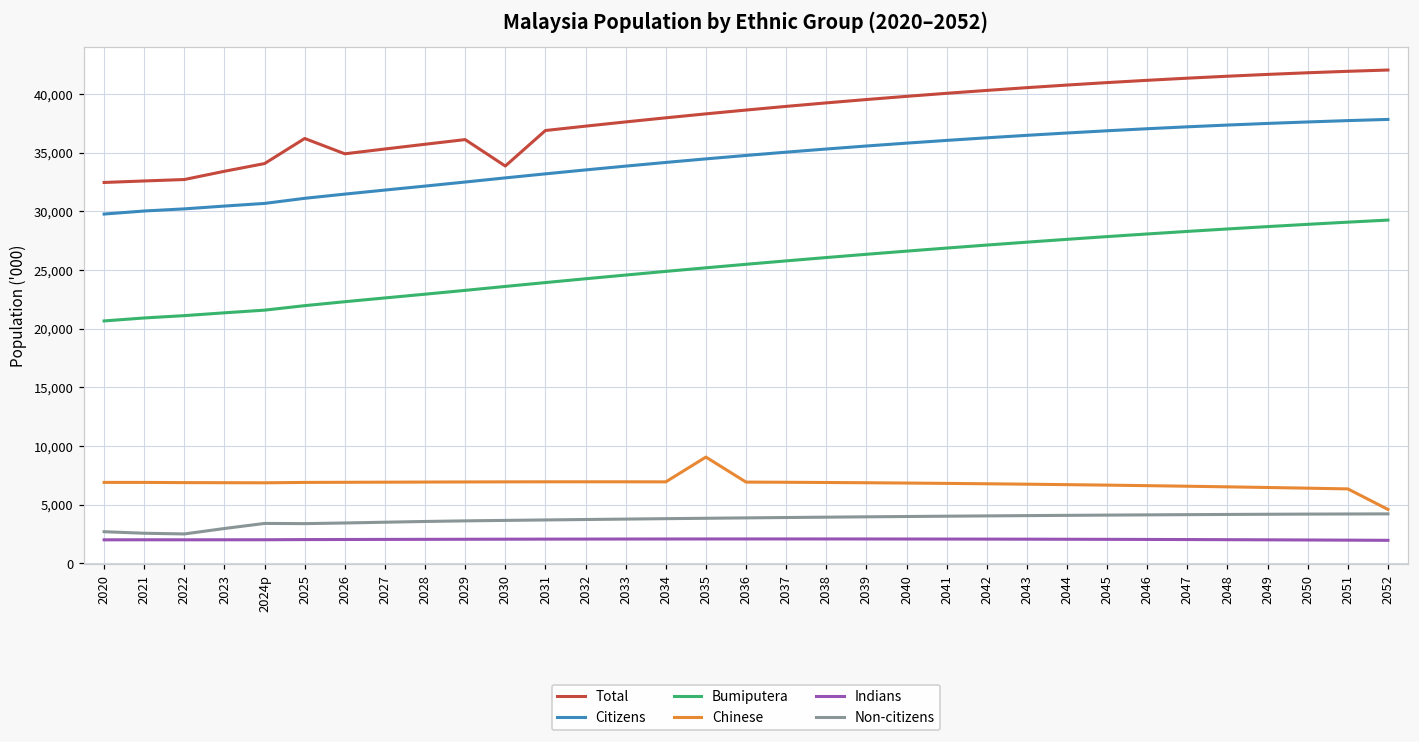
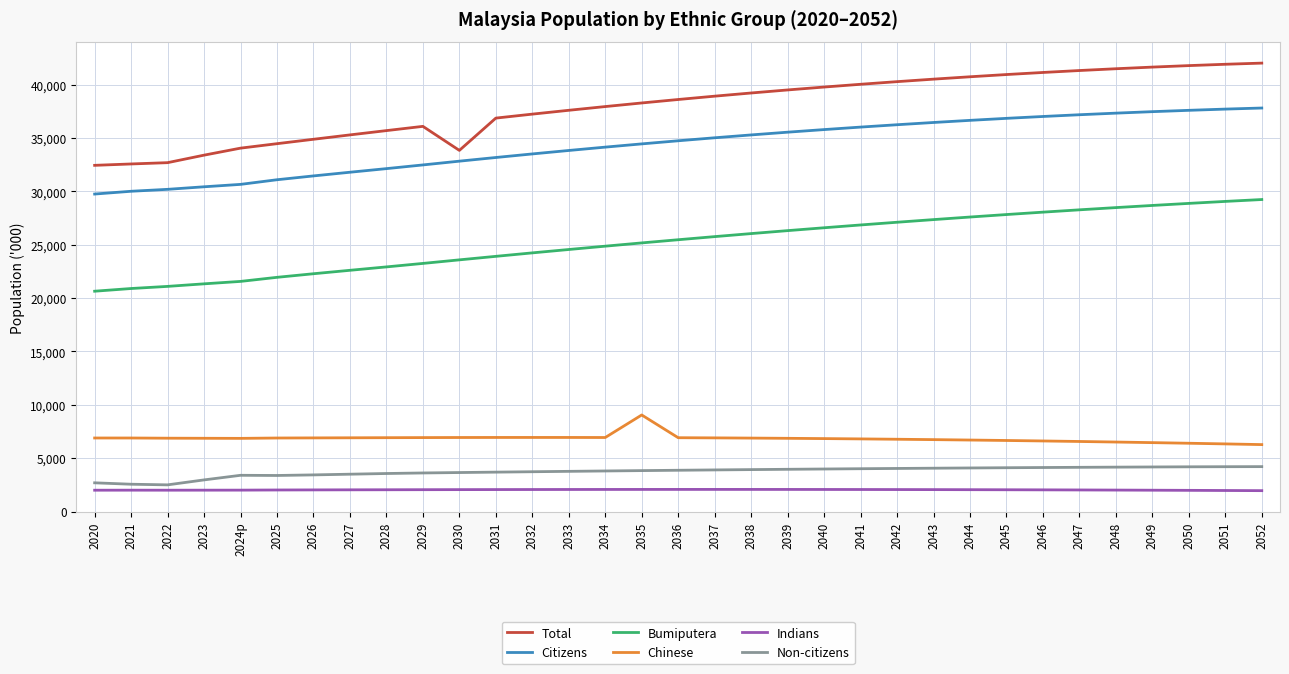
  {
    "Total": {
      "2020": "32,400",
      "2021": "32,600",
      "2022": "32,700",
      "2023": "33,400",
      "2024p": "34,100",
-     "2025": "36,200",
+     "2025": "34,500",
      "2026": "34,900",
      "2027": "35,300",
      "2028": "35,700",
      "2029": "36,100",
      "2030": "33,800",
      "2031": "36,900",
      "2032": "37,200",
      "2033": "37,600",
      "2034": "38,000",
      "2035": "38,300",
      "2036": "38,600",
      "2037": "38,900",
      "2038": "39,200",
      "2039": "39,500",
      "2040": "39,800",
      "2041": "40,000",
      "2042": "40,300",
      "2043": "40,500",
      "2044": "40,700",
      "2045": "41,000",
      "2046": "41,200",
      "2047": "41,300",
      "2048": "41,500",
      "2049": "41,700",
      "2050": "41,800",
      "2051": "41,900",
      "2052": "42,000"
    },
    "Citizens": {
      "2020": "29,800",
      "2021": "30,000",
      "2022": "30,200",
      "2023": "30,400",
      "2024p": "30,700",
      "2025": "31,100",
      "2026": "31,500",
      "2027": "31,800",
      "2028": "32,100",
      "2029": "32,500",
      "2030": "32,800",
      "2031": "33,200",
      "2032": "33,500",
      "2033": "33,800",
      "2034": "34,200",
      "2035": "34,500",
      "2036": "34,700",
      "2037": "35,000",
      "2038": "35,300",
      "2039": "35,600",
      "2040": "35,800",
      "2041": "36,000",
      "2042": "36,300",
      "2043": "36,500",
      "2044": "36,700",
      "2045": "36,900",
      "2046": "37,000",
      "2047": "37,200",
      "2048": "37,300",
      "2049": "37,500",
      "2050": "37,600",
      "2051": "37,700",
      "2052": "37,800"
    },
    "Bumiputera": {
      "2020": "20,600",
      "2021": "20,900",
      "2022": "21,100",
      "2023": "21,300",
      "2024p": "21,600",
      "2025": "22,000",
      "2026": "22,300",
      "2027": "22,600",
      "2028": "22,900",
      "2029": "23,300",
      "2030": "23,600",
      "2031": "23,900",
      "2032": "24,200",
      "2033": "24,600",
      "2034": "24,900",
      "2035": "25,200",
      "2036": "25,500",
      "2037": "25,800",
      "2038": "26,100",
      "2039": "26,300",
      "2040": "26,600",
      "2041": "26,900",
      "2042": "27,100",
      "2043": "27,400",
      "2044": "27,600",
      "2045": "27,800",
      "2046": "28,100",
      "2047": "28,300",
      "2048": "28,500",
      "2049": "28,700",
      "2050": "28,900",
      "2051": "29,100",
      "2052": "29,200"
    },
    "Chinese": {
      "2020": "6,900",
      "2021": "6,900",
      "2022": "6,900",
      "2023": "6,900",
      "2024p": "6,900",
      "2025": "6,900",
      "2026": "6,900",
      "2027": "6,900",
      "2028": "6,900",
      "2029": "6,900",
      "2030": "6,900",
      "2031": "6,900",
      "2032": "6,900",
      "2033": "6,900",
      "2034": "6,900",
      "2035": "9,100",
      "2036": "6,900",
      "2037": "6,900",
      "2038": "6,900",
      "2039": "6,900",
      "2040": "6,800",
      "2041": "6,800",
      "2042": "6,800",
      "2043": "6,700",
      "2044": "6,700",
      "2045": "6,700",
      "2046": "6,600",
      "2047": "6,600",
      "2048": "6,500",
      "2049": "6,500",
      "2050": "6,400",
      "2051": "6,300",
-     "2052": "4,600"
+     "2052": "6,300"
    },
    "Indians": {
      "2020": "2,000",
      "2021": "2,000",
      "2022": "2,000",
      "2023": "2,000",
      "2024p": "2,000",
      "2025": "2,000",
      "2026": "2,000",
      "2027": "2,000",
      "2028": "2,000",
      "2029": "2,000",
      "2030": "2,100",
      "2031": "2,100",
      "2032": "2,100",
      "2033": "2,100",
      "2034": "2,100",
      "2035": "2,100",
      "2036": "2,100",
      "2037": "2,100",
      "2038": "2,100",
      "2039": "2,100",
      "2040": "2,100",
      "2041": "2,100",
      "2042": "2,100",
      "2043": "2,100",
      "2044": "2,000",
      "2045": "2,000",
      "2046": "2,000",
      "2047": "2,000",
      "2048": "2,000",
      "2049": "2,000",
      "2050": "2,000",
      "2051": "2,000",
      "2052": "2,000"
    },
    "Non-citizens": {
      "2020": "2,700",
      "2021": "2,600",
      "2022": "2,500",
      "2023": "3,000",
      "2024p": "3,400",
      "2025": "3,400",
      "2026": "3,400",
      "2027": "3,500",
      "2028": "3,600",
      "2029": "3,600",
      "2030": "3,700",
      "2031": "3,700",
      "2032": "3,700",
      "2033": "3,800",
      "2034": "3,800",
      "2035": "3,800",
      "2036": "3,900",
      "2037": "3,900",
      "2038": "3,900",
      "2039": "4,000",
      "2040": "4,000",
      "2041": "4,000",
      "2042": "4,000",
      "2043": "4,100",
      "2044": "4,100",
      "2045": "4,100",
      "2046": "4,100",
      "2047": "4,100",
      "2048": "4,200",
      "2049": "4,200",
      "2050": "4,200",
      "2051": "4,200",
      "2052": "4,200"
    }
  }
